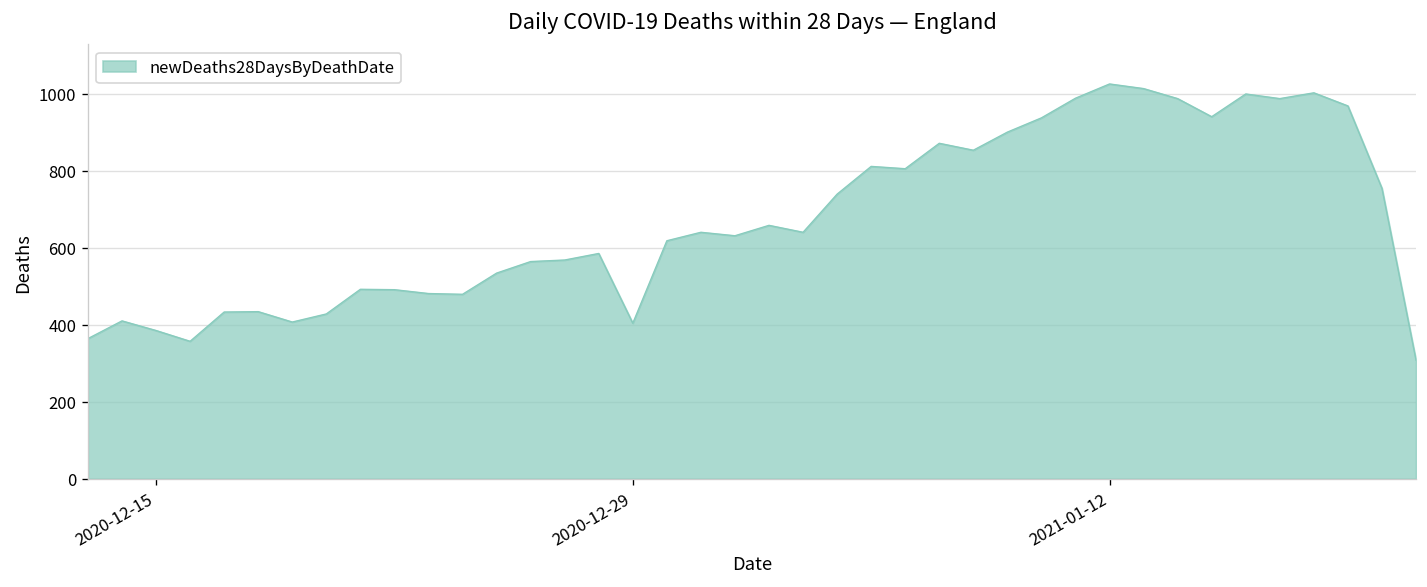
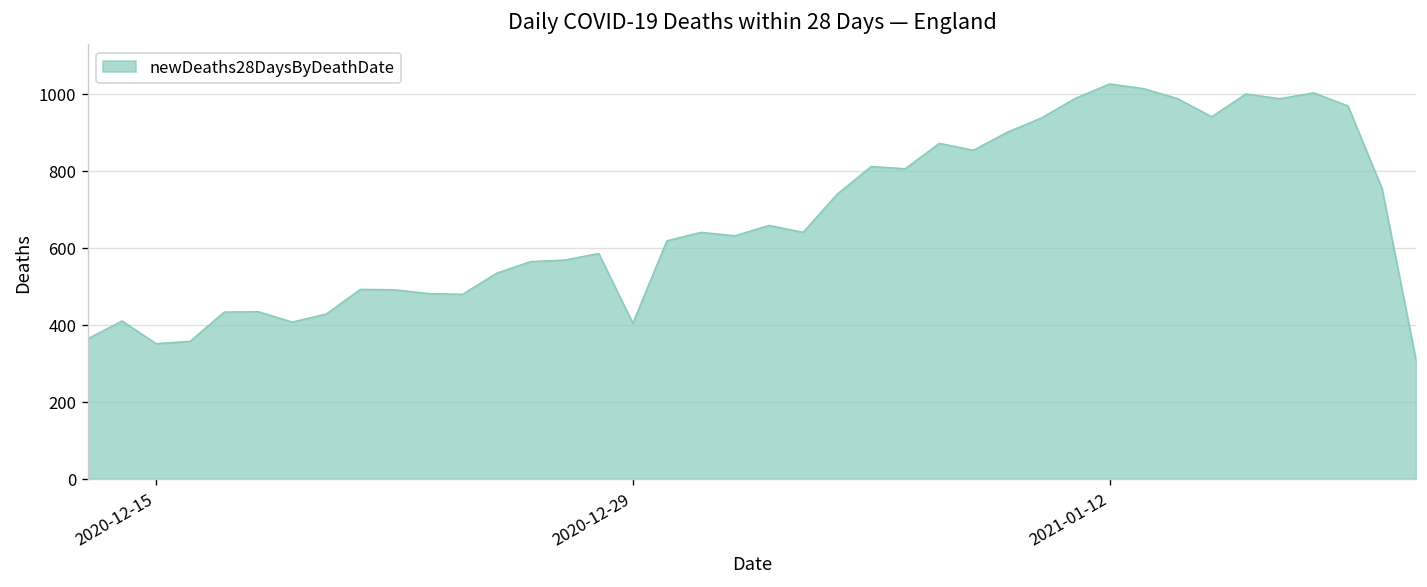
  {
-   "2020-12-15": 390,
+   "2020-12-15": 350,
    "2020-12-29": 400,
    "2021-01-12": 1030
  }
